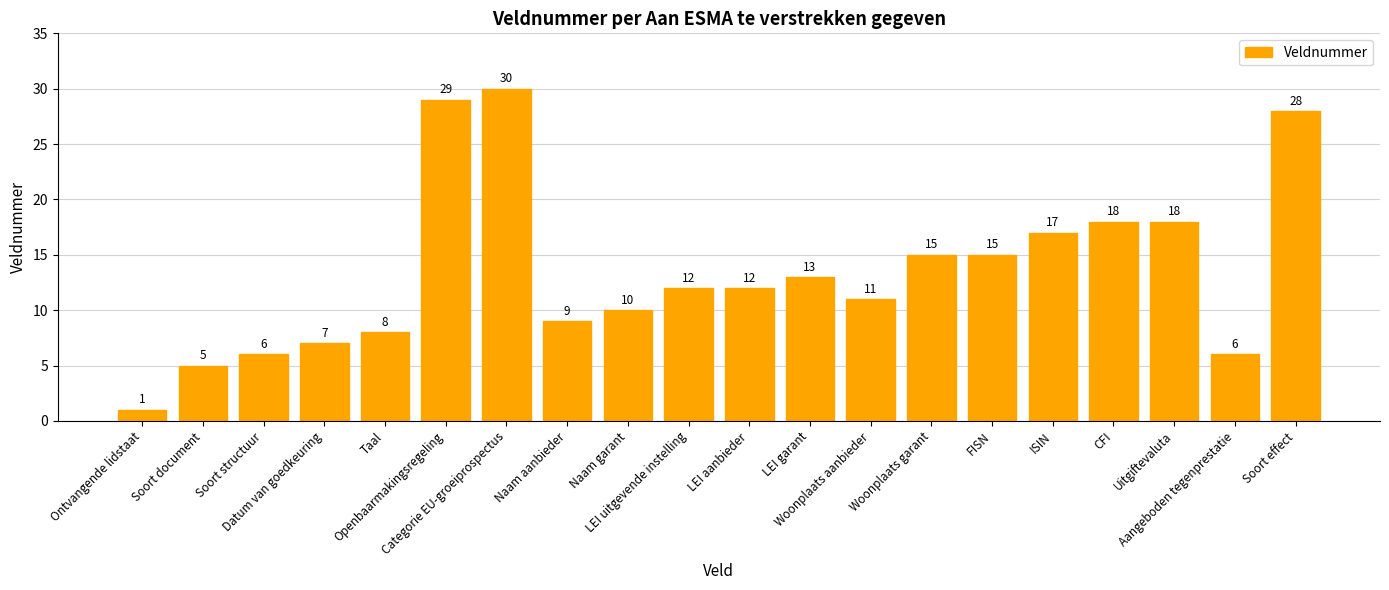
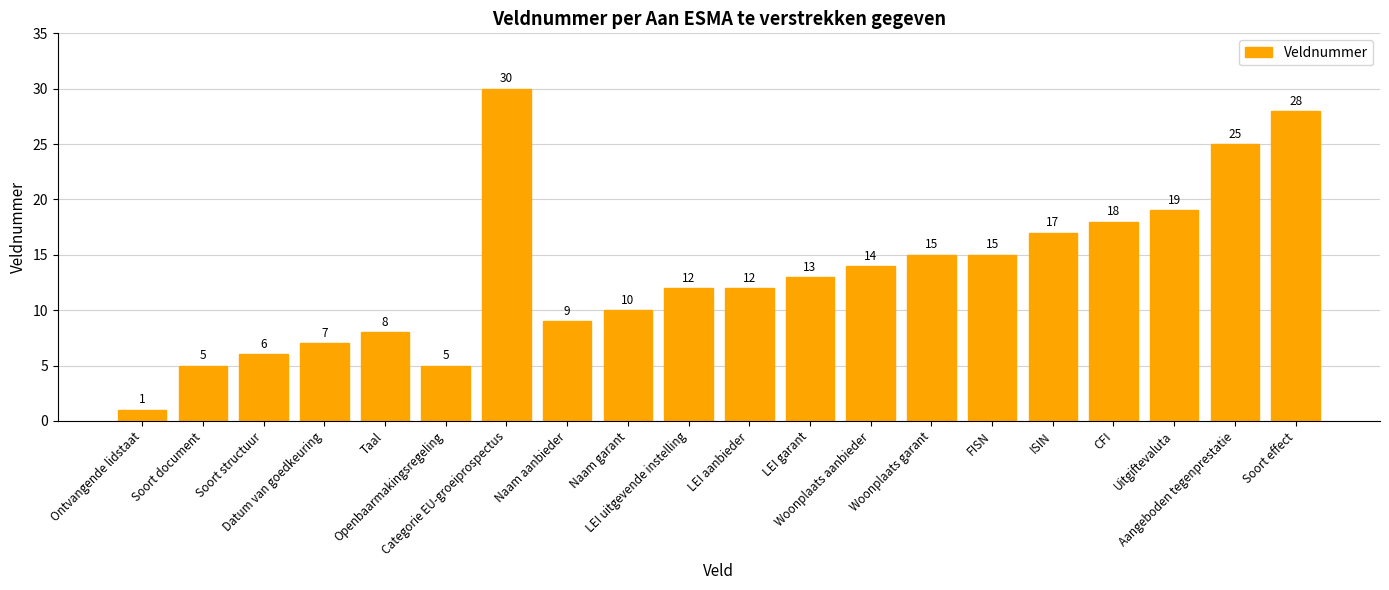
  {
    "Ontvangende lidstaat": 1,
    "Soort document": 5,
    "Soort structuur": 6,
    "Datum van goedkeuring": 7,
    "Taal": 8,
-   "Openbaarmakingsregeling": 29,
+   "Openbaarmakingsregeling": 5,
    "Categorie EU-groeiprospectus": 30,
    "Naam aanbieder": 9,
    "Naam garant": 10,
    "LEI uitgevende instelling": 12,
    "LEI aanbieder": 12,
    "LEI garant": 13,
-   "Woonplaats aanbieder": 11,
+   "Woonplaats aanbieder": 14,
    "Woonplaats garant": 15,
    "FISN": 15,
    "ISIN": 17,
    "CFI": 18,
-   "Uitgiftevaluta": 18,
-   "Aangeboden tegenprestatie": 6,
+   "Uitgiftevaluta": 19,
+   "Aangeboden tegenprestatie": 25,
    "Soort effect": 28
  }
